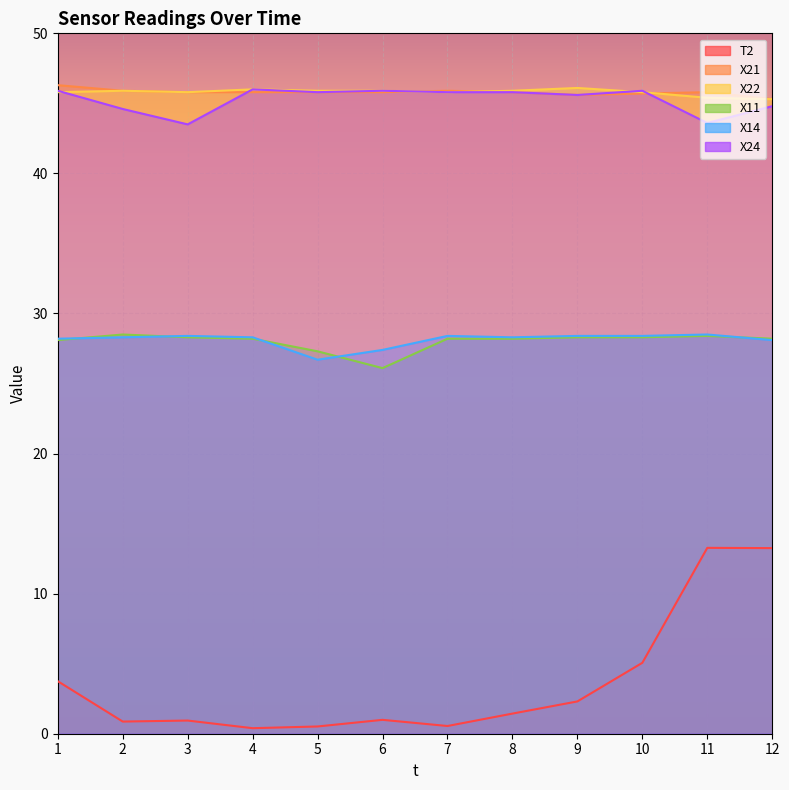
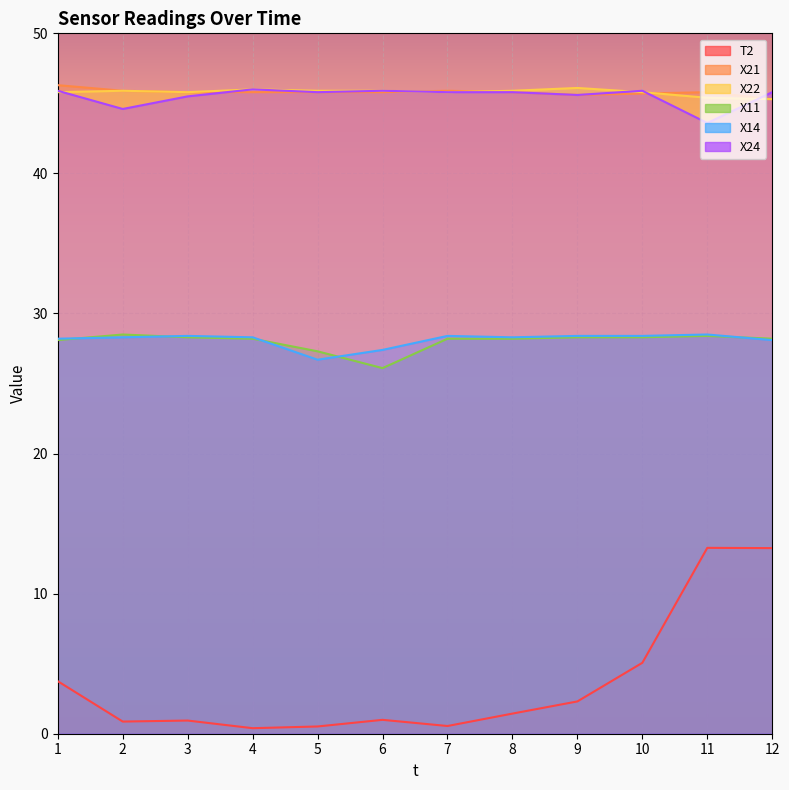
  {
    "X11": {
      "2": 28.5,
      "5": 27.3,
      "6": 26.1,
      "7": 28.2
    },
    "X14": {
      "2": 28.3,
      "5": 26.7,
      "6": 27.4,
      "7": 28.4
    },
    "X24": {
      "2": 44.6,
-     "3": 43.5,
-     "12": 44.8
+     "3": 45.5,
+     "12": 45.8
    }
  }
